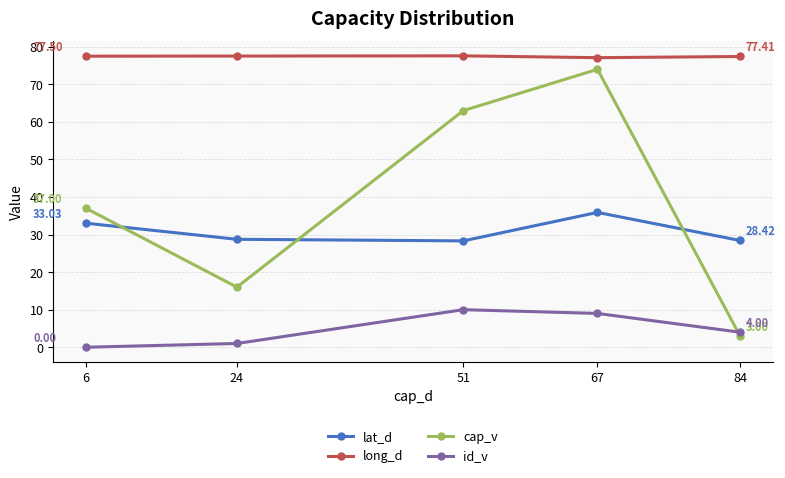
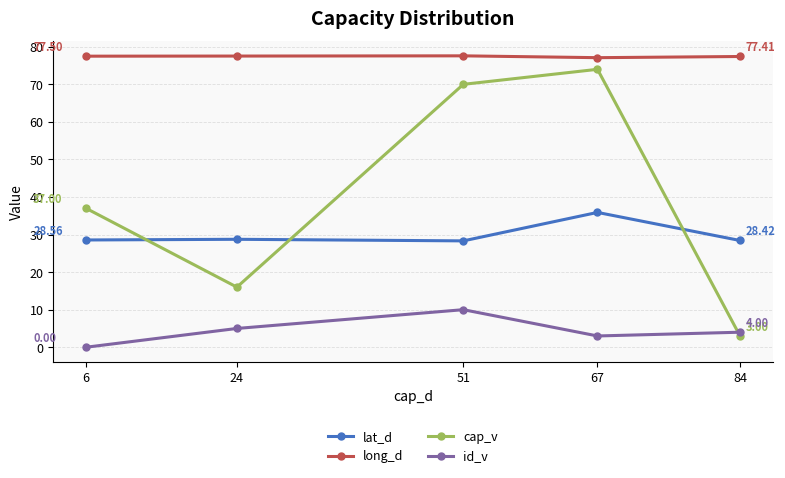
  {
    "lat_d": {
-     "6": 33.03,
+     "6": 28.56,
      "84": 28.42
    },
    "long_d": {
      "6": 77.50,
      "84": 77.41
    },
    "cap_v": {
      "24": 16,
-     "51": 63,
+     "51": 70,
      "67": 74
    },
    "id_v": {
      "6": 0,
-     "24": 1,
+     "24": 5,
      "51": 10,
-     "67": 9
+     "67": 3
    }
  }
